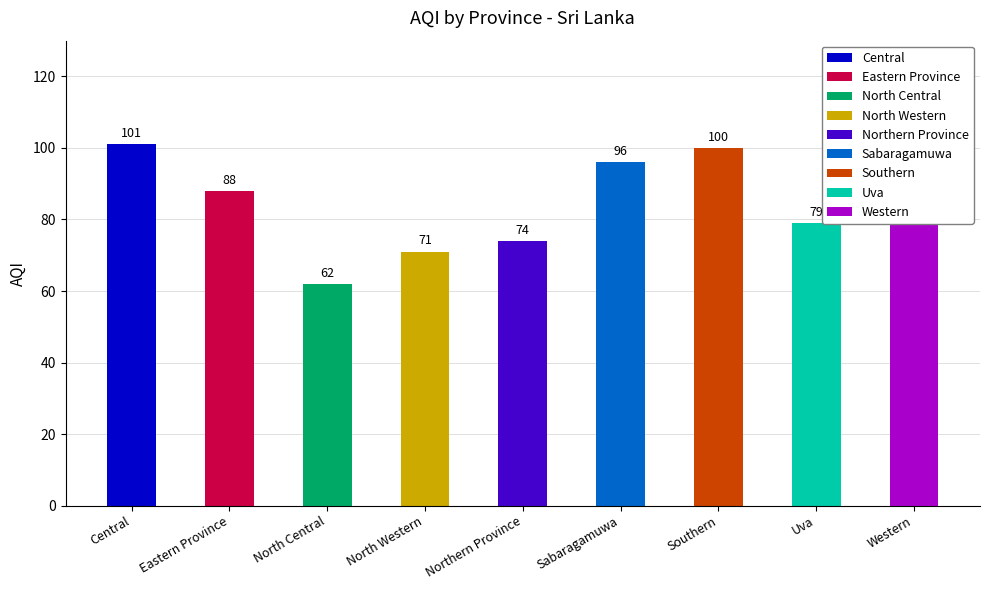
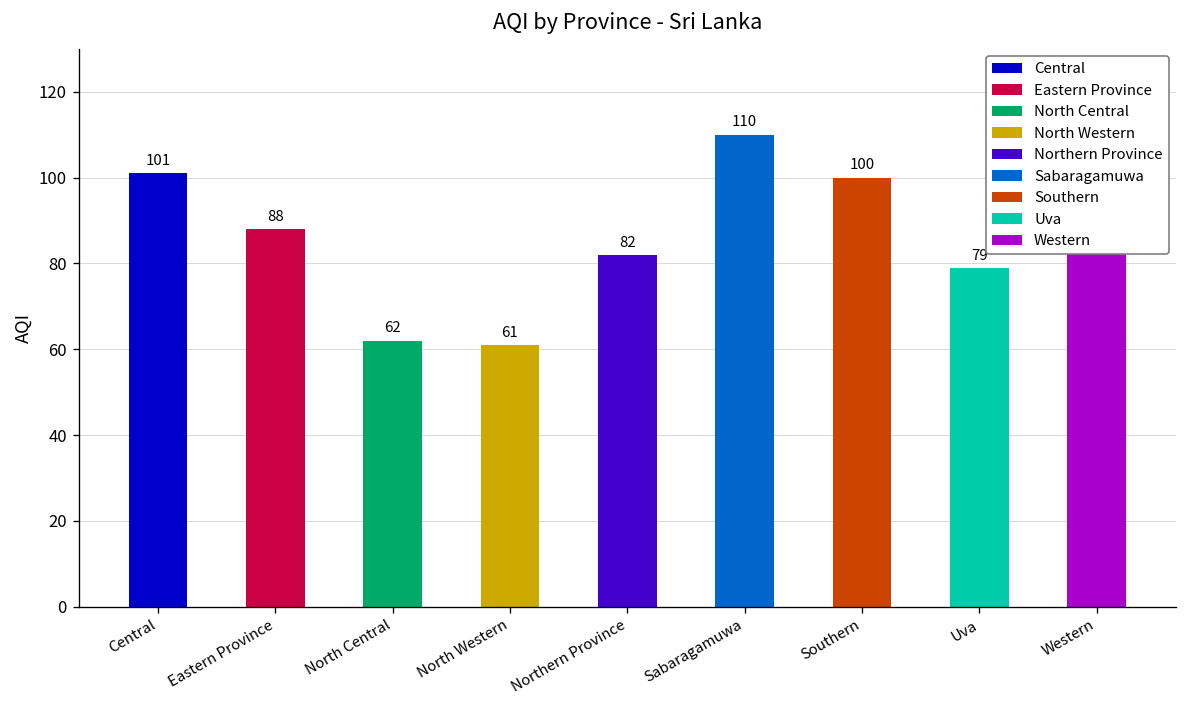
  {
    "Central": 101,
    "Eastern Province": 88,
    "North Central": 62,
-   "North Western": 71,
-   "Northern Province": 74,
-   "Sabaragamuwa": 96,
+   "North Western": 61,
+   "Northern Province": 82,
+   "Sabaragamuwa": 110,
    "Southern": 100
  }
